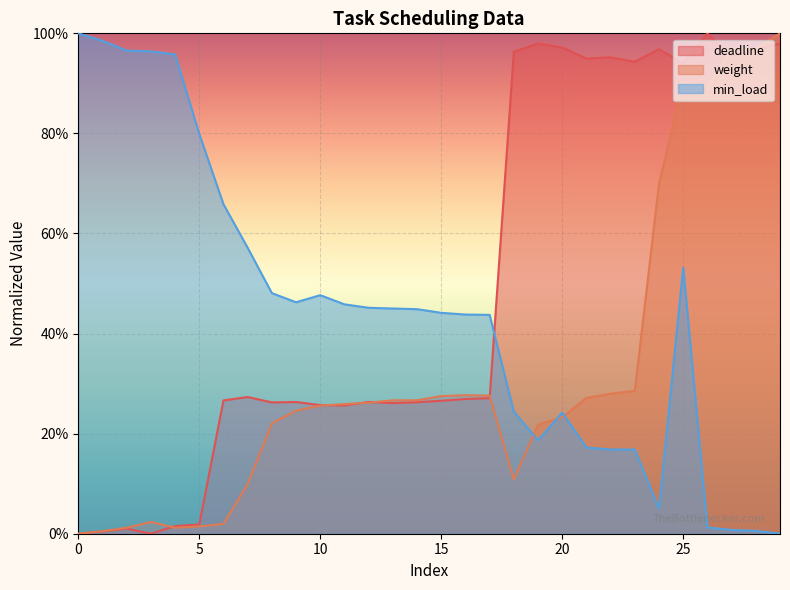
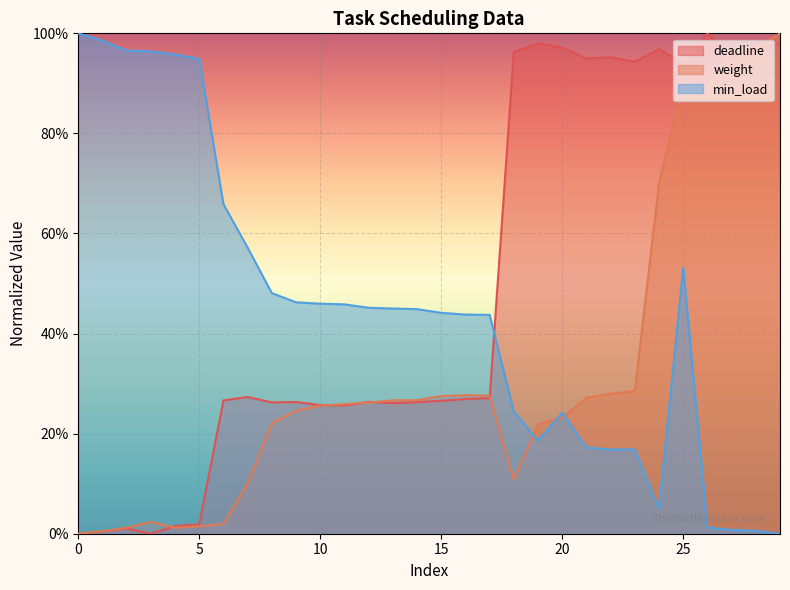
  {
    "min_load": {
      "0": "100%",
-     "5": "80%",
-     "10": "48%",
+     "5": "95%",
+     "10": "46%",
      "15": "44%",
      "20": "24%",
      "25": "53%"
    }
  }
